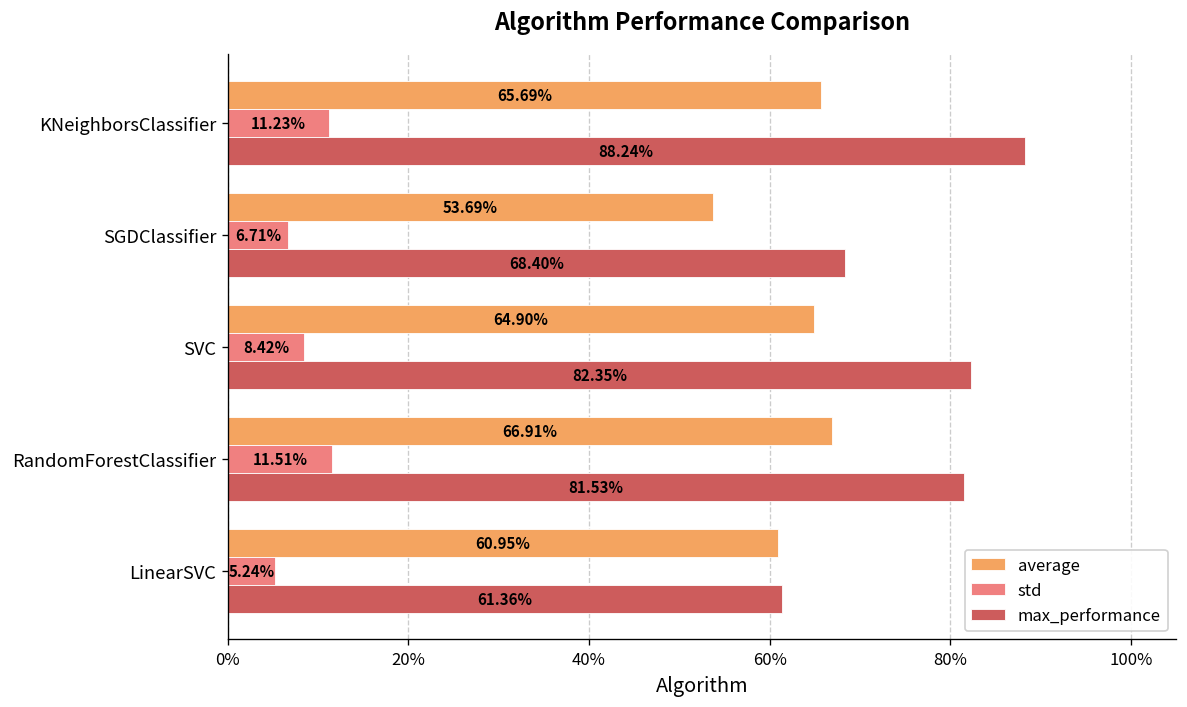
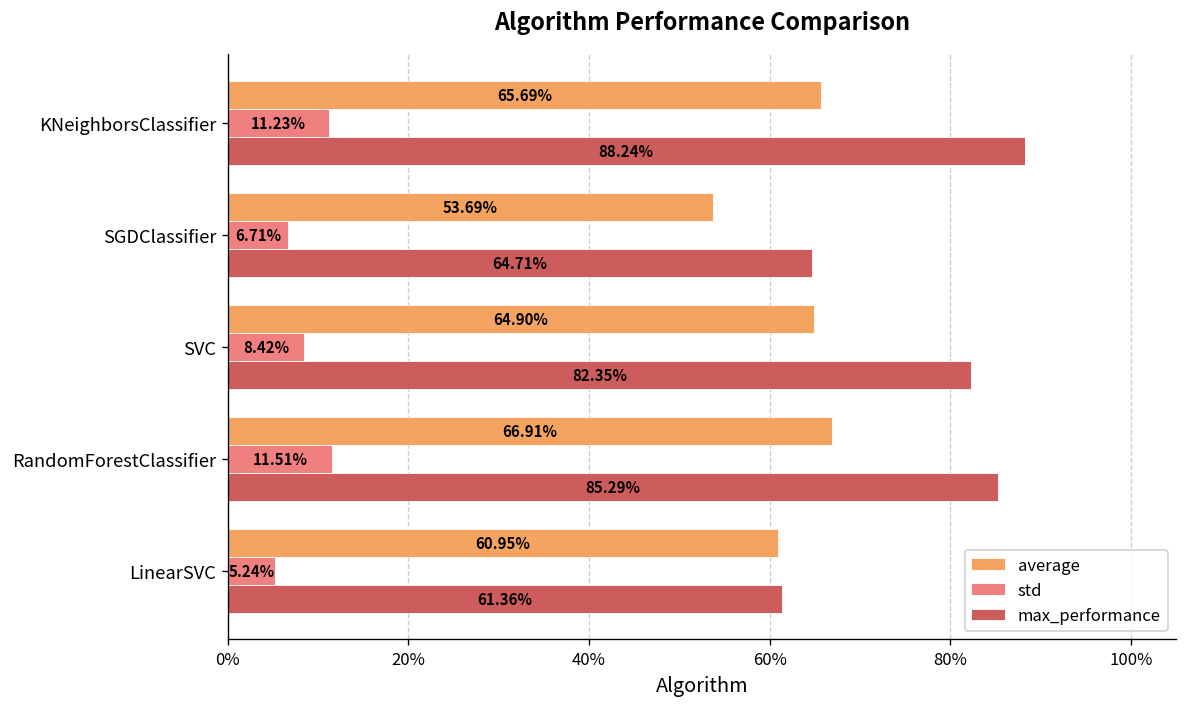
  {
    "max_performance": {
      "KNeighborsClassifier": "88.24%",
-     "SGDClassifier": "68.40%",
+     "SGDClassifier": "64.71%",
      "SVC": "82.35%",
-     "RandomForestClassifier": "81.53%",
+     "RandomForestClassifier": "85.29%",
      "LinearSVC": "61.36%"
    }
  }
